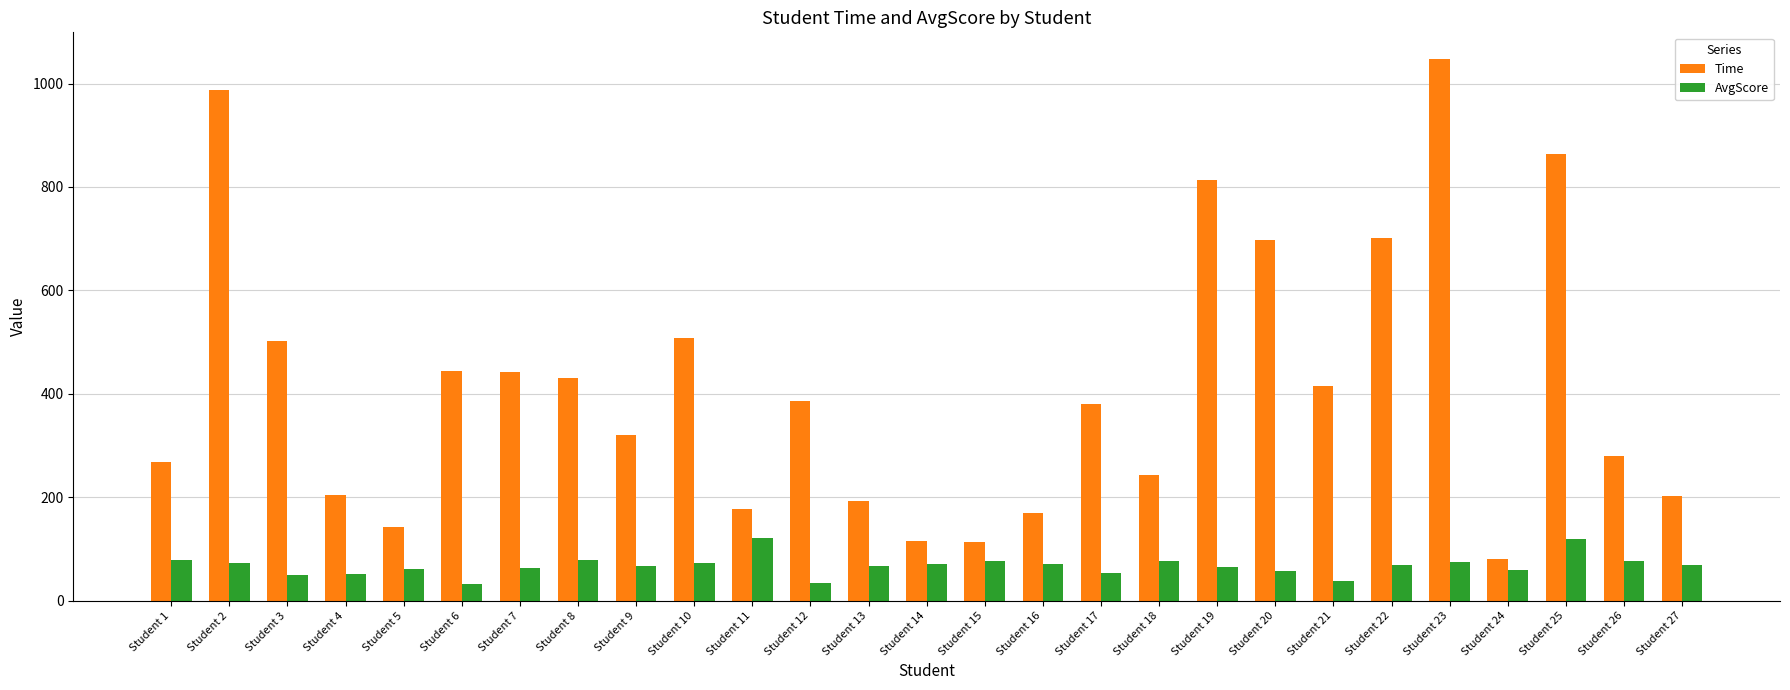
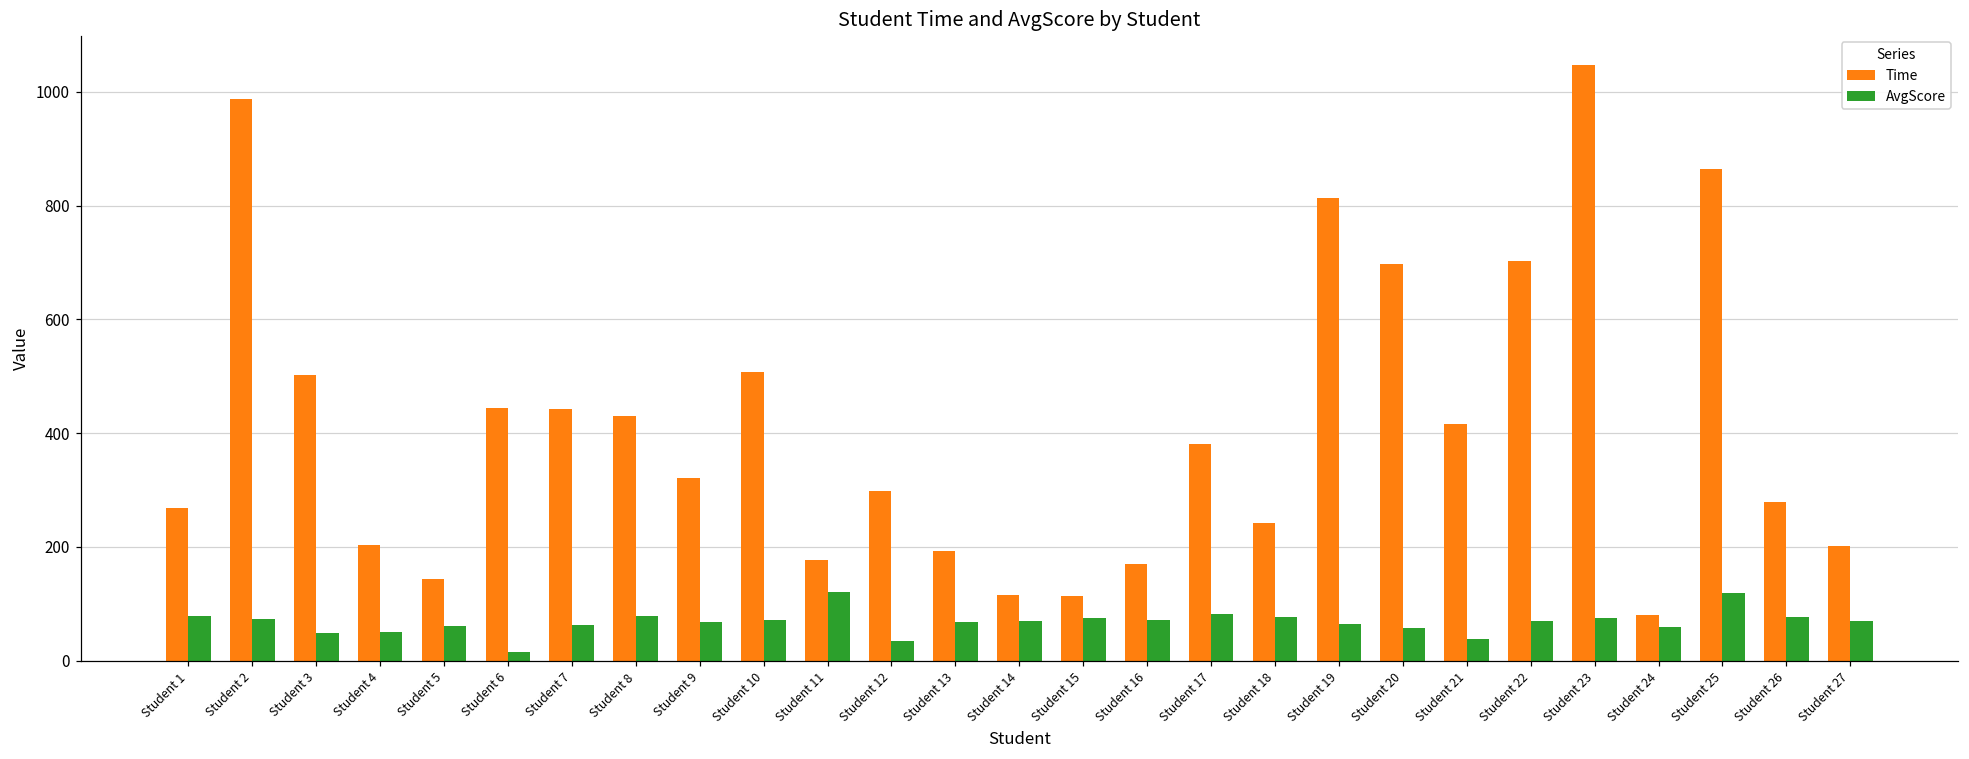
  {
    "Time": {
      "Student 1": 270,
      "Student 2": 990,
      "Student 3": 500,
      "Student 4": 200,
      "Student 5": 140,
      "Student 6": 440,
      "Student 7": 440,
      "Student 8": 430,
      "Student 9": 320,
      "Student 10": 510,
      "Student 11": 180,
-     "Student 12": 390,
+     "Student 12": 300,
      "Student 13": 190,
      "Student 14": 120,
      "Student 15": 110,
      "Student 16": 170,
      "Student 17": 380,
      "Student 18": 240,
      "Student 19": 810,
      "Student 20": 700,
      "Student 21": 420,
      "Student 22": 700,
      "Student 23": 1050,
      "Student 24": 80,
      "Student 25": 860,
      "Student 26": 280,
      "Student 27": 200
    },
    "AvgScore": {
      "Student 1": 80,
      "Student 2": 70,
      "Student 3": 50,
      "Student 4": 50,
      "Student 5": 60,
-     "Student 6": 30,
+     "Student 6": 20,
      "Student 7": 60,
      "Student 8": 80,
      "Student 9": 70,
      "Student 10": 70,
      "Student 11": 120,
      "Student 12": 30,
      "Student 13": 70,
      "Student 14": 70,
      "Student 15": 80,
      "Student 16": 70,
-     "Student 17": 50,
+     "Student 17": 80,
      "Student 18": 80,
      "Student 19": 60,
      "Student 20": 60,
      "Student 21": 40,
      "Student 22": 70,
      "Student 23": 70,
      "Student 24": 60,
      "Student 25": 120,
      "Student 26": 80,
      "Student 27": 70
    }
  }
